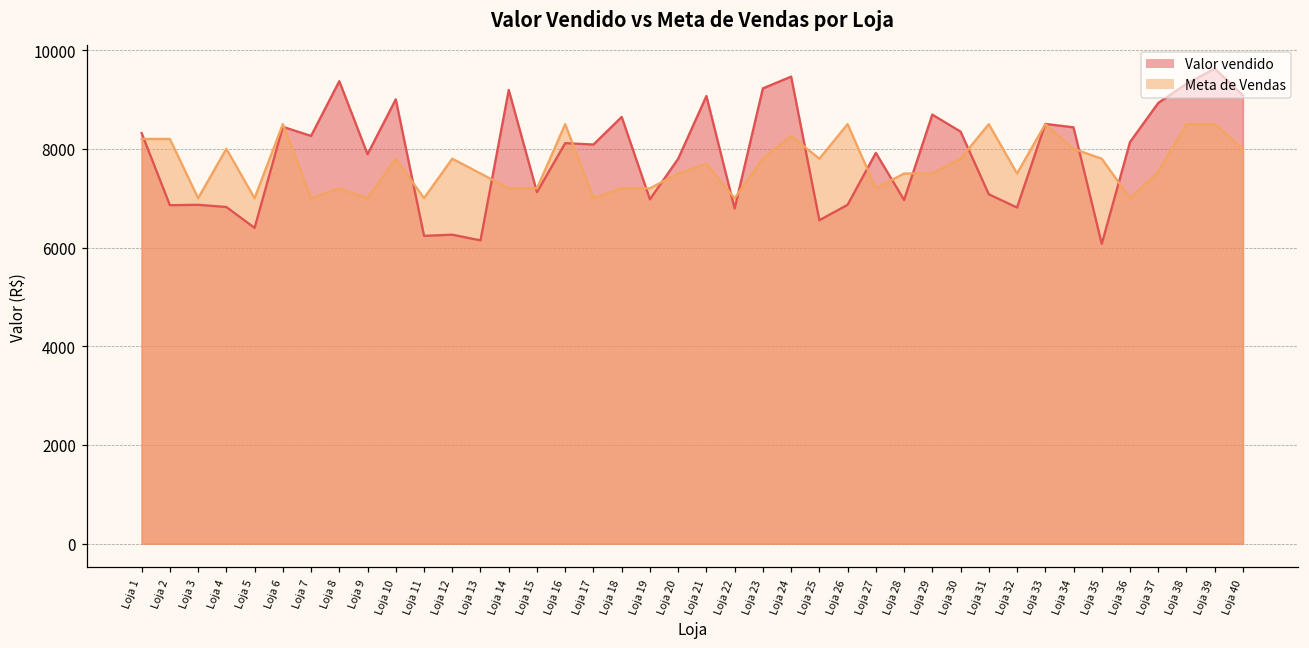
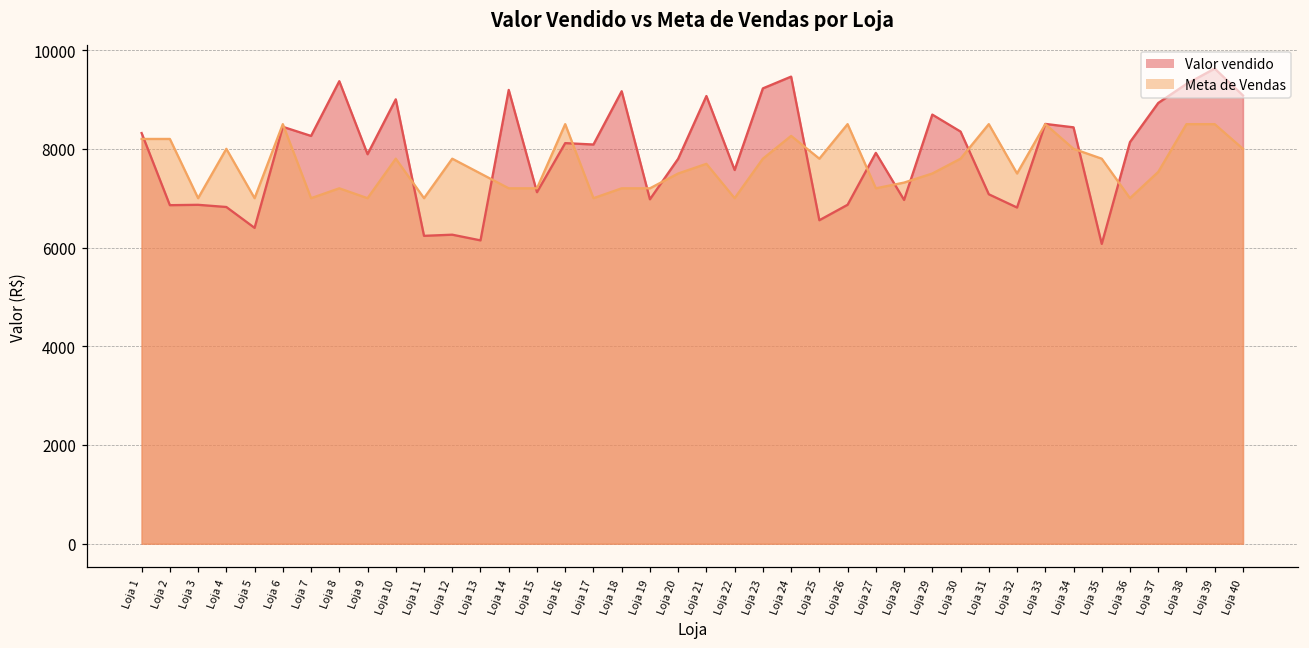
  {
    "Valor vendido": {
      "Loja 1": 8300,
      "Loja 2": 6900,
      "Loja 3": 6900,
      "Loja 4": 6800,
      "Loja 5": 6400,
      "Loja 7": 8300,
      "Loja 8": 9400,
      "Loja 9": 7900,
      "Loja 10": 9000,
      "Loja 11": 6200,
      "Loja 12": 6300,
      "Loja 13": 6100,
      "Loja 14": 9200,
      "Loja 15": 7100,
      "Loja 16": 8100,
      "Loja 17": 8100,
-     "Loja 18": 8600,
+     "Loja 18": 9200,
      "Loja 19": 7000,
      "Loja 20": 7800,
      "Loja 21": 9100,
-     "Loja 22": 6800,
+     "Loja 22": 7600,
      "Loja 23": 9200,
      "Loja 24": 9500,
      "Loja 25": 6600,
      "Loja 26": 6900,
      "Loja 27": 7900,
      "Loja 28": 7000,
      "Loja 29": 8700,
      "Loja 30": 8300,
      "Loja 31": 7100,
      "Loja 32": 6800,
      "Loja 34": 8400,
      "Loja 35": 6100,
      "Loja 36": 8100,
      "Loja 37": 8900
    },
    "Meta de Vendas": {
      "Loja 1": 8200,
      "Loja 2": 8200,
      "Loja 3": 7000,
      "Loja 4": 8000,
      "Loja 5": 7000,
      "Loja 7": 7000,
      "Loja 8": 7200,
      "Loja 9": 7000,
      "Loja 10": 7800,
      "Loja 11": 7000,
      "Loja 12": 7800,
      "Loja 13": 7500,
      "Loja 14": 7200,
      "Loja 15": 7200,
      "Loja 16": 8500,
      "Loja 17": 7000,
      "Loja 18": 7200,
      "Loja 19": 7200,
      "Loja 20": 7500,
      "Loja 21": 7700,
      "Loja 22": 7000,
      "Loja 23": 7800,
      "Loja 24": 8300,
      "Loja 25": 7800,
      "Loja 26": 8500,
      "Loja 27": 7200,
-     "Loja 28": 7500,
+     "Loja 28": 7300,
      "Loja 29": 7500,
      "Loja 30": 7800,
      "Loja 31": 8500,
      "Loja 32": 7500,
      "Loja 34": 8000,
      "Loja 35": 7800,
      "Loja 36": 7000,
      "Loja 37": 7500,
      "Loja 38": 8500,
      "Loja 39": 8500,
      "Loja 40": 8000
    }
  }
